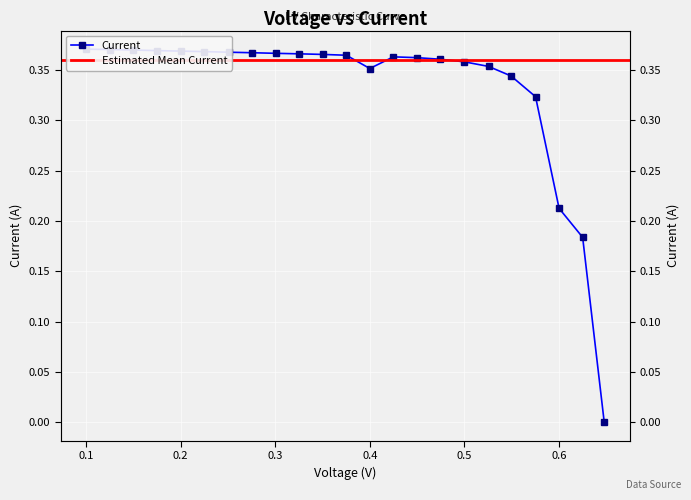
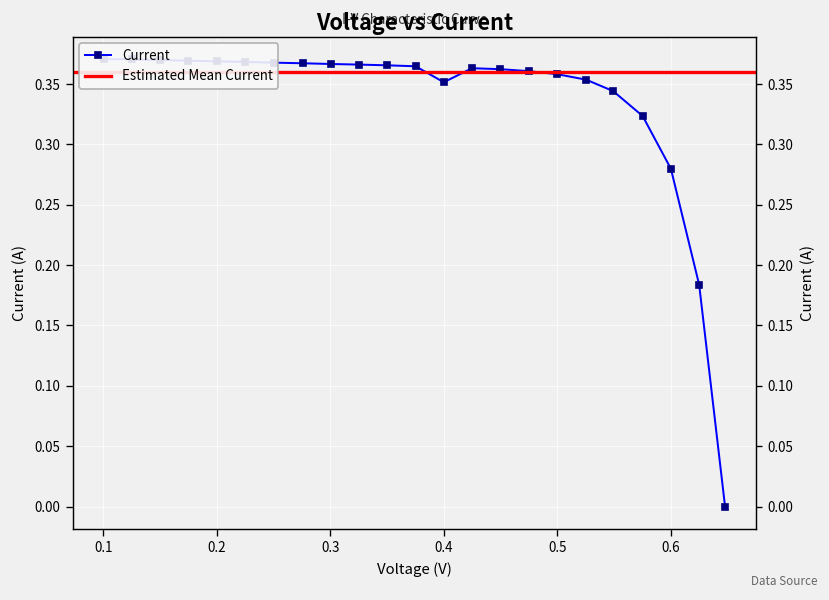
  {
    "0.4": 0.352,
    "0.5": 0.358,
-   "0.6": 0.213
+   "0.6": 0.280
  }
